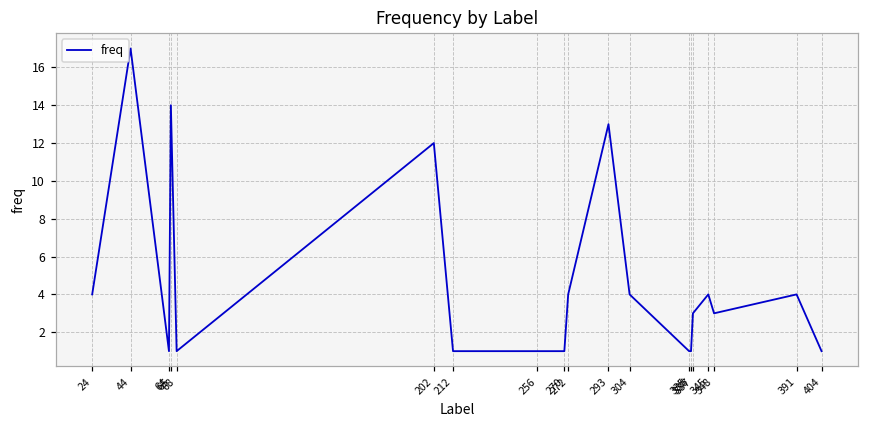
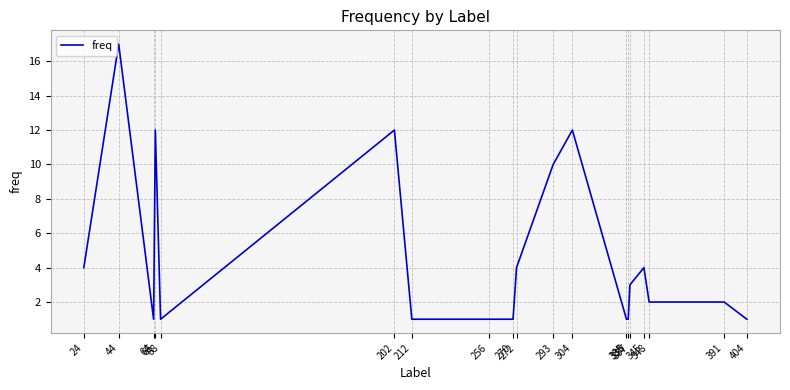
  {
    "24": 4,
    "44": 17,
    "64": 1,
-   "65": 14,
+   "65": 12,
    "68": 1,
    "202": 12,
    "212": 1,
    "256": 1,
    "270": 1,
    "272": 4,
-   "293": 13,
-   "304": 4,
+   "293": 10,
+   "304": 12,
    "335": 1,
    "336": 1,
    "337": 3,
    "345": 4,
-   "348": 3,
-   "391": 4,
+   "348": 2,
+   "391": 2,
    "404": 1
  }
